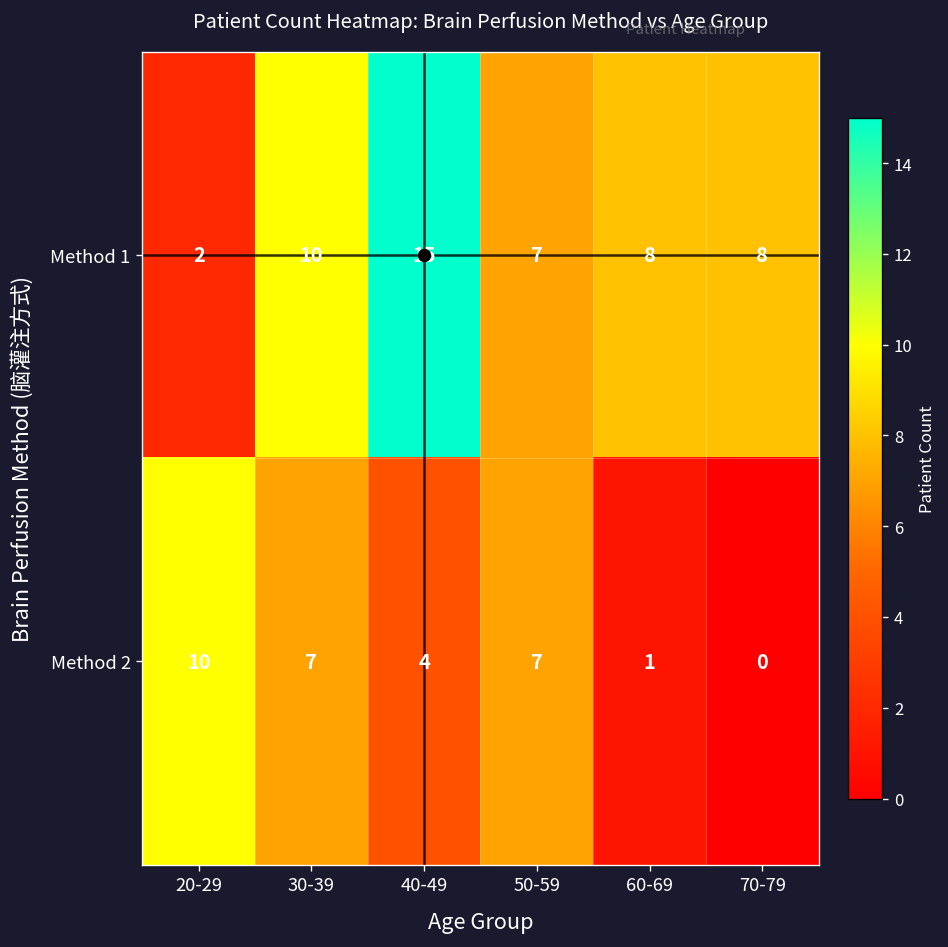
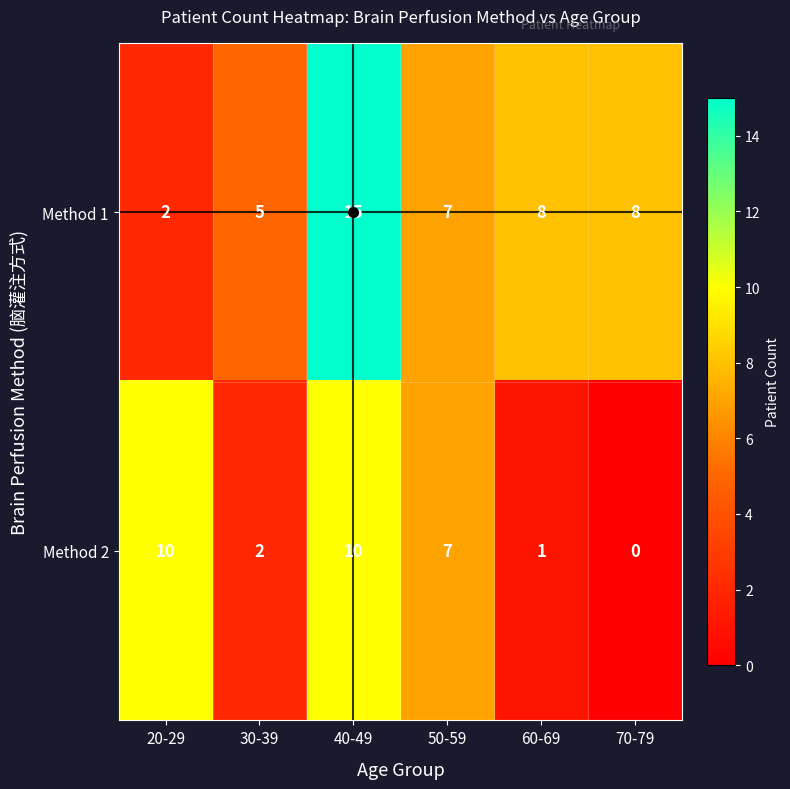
  {
    "Method 1": {
      "20-29": 2,
-     "30-39": 10,
+     "30-39": 5,
      "50-59": 7,
      "60-69": 8,
      "70-79": 8
    },
    "Method 2": {
      "20-29": 10,
-     "30-39": 7,
-     "40-49": 4,
+     "30-39": 2,
+     "40-49": 10,
      "50-59": 7,
      "60-69": 1,
      "70-79": 0
    }
  }
